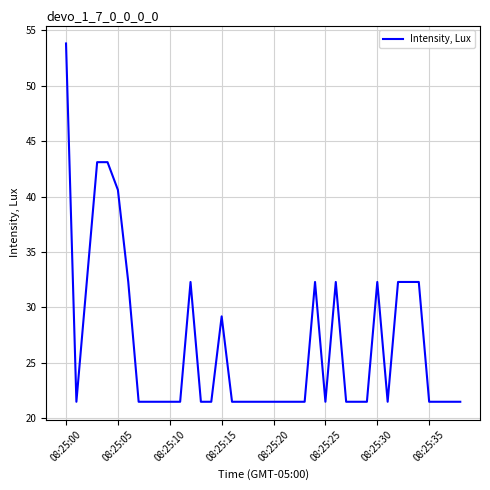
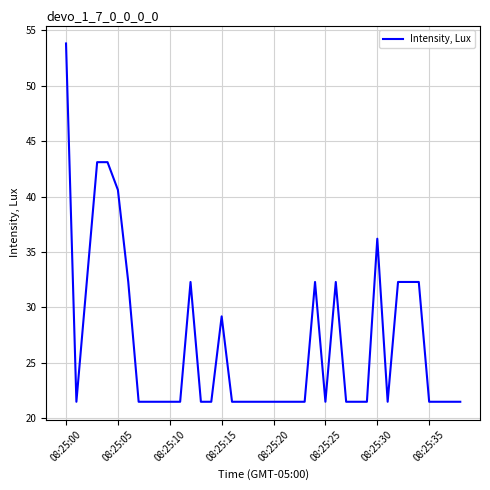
  {
    "08:25:00": 53.8,
    "08:25:05": 40.6,
    "08:25:10": 21.5,
    "08:25:15": 29.2,
    "08:25:20": 21.5,
    "08:25:25": 21.5,
-   "08:25:30": 32.3,
+   "08:25:30": 36.2,
    "08:25:35": 21.5
  }
